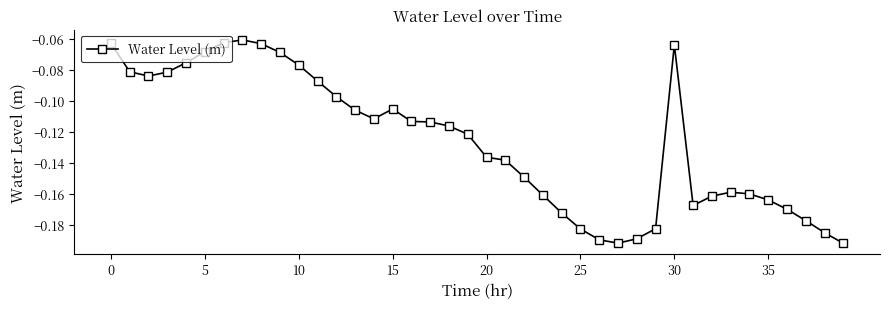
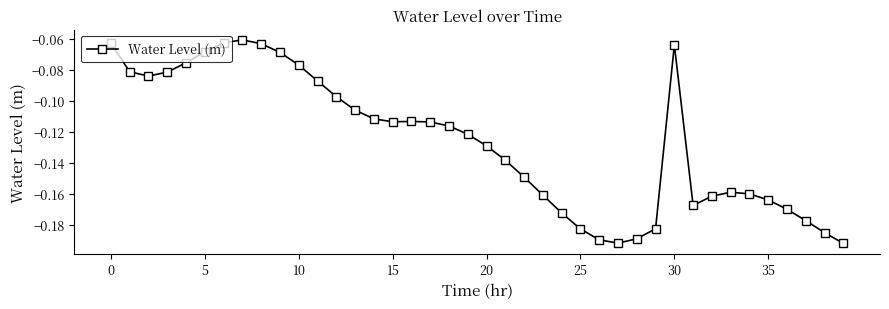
  {
    "10": -0.077,
-   "15": -0.105,
-   "20": -0.136,
+   "15": -0.113,
+   "20": -0.129,
    "25": -0.183,
    "30": -0.064,
    "35": -0.164
  }
